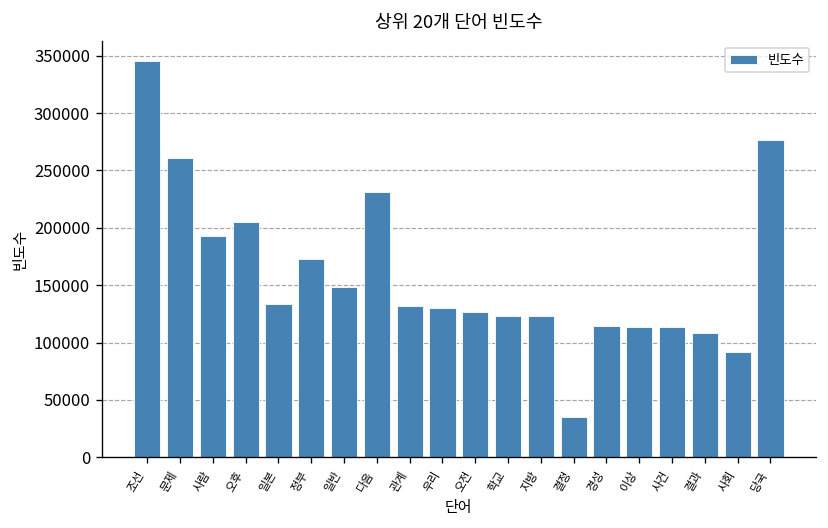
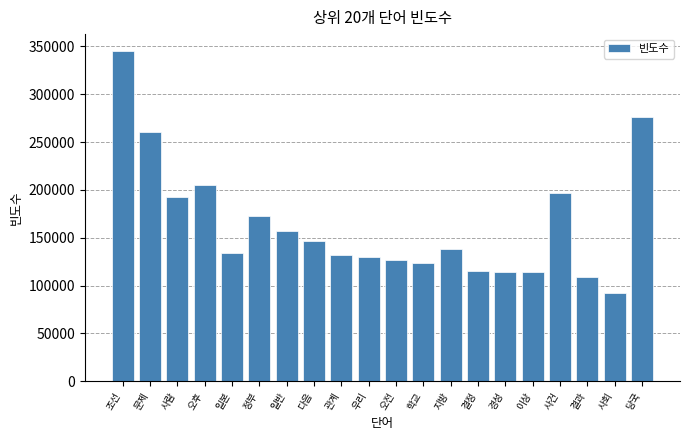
  {
    "조선": 350000,
    "문제": 260000,
    "사람": 190000,
    "오후": 210000,
    "일본": 130000,
    "정부": 170000,
-   "일반": 150000,
-   "다음": 230000,
+   "일반": 160000,
+   "다음": 150000,
    "관계": 130000,
    "우리": 130000,
    "오전": 130000,
    "학교": 120000,
-   "지방": 120000,
-   "결정": 40000,
+   "지방": 140000,
+   "결정": 120000,
    "경성": 110000,
    "이상": 110000,
-   "사건": 110000,
+   "사건": 200000,
    "결과": 110000,
    "사회": 90000,
    "당국": 280000
  }
